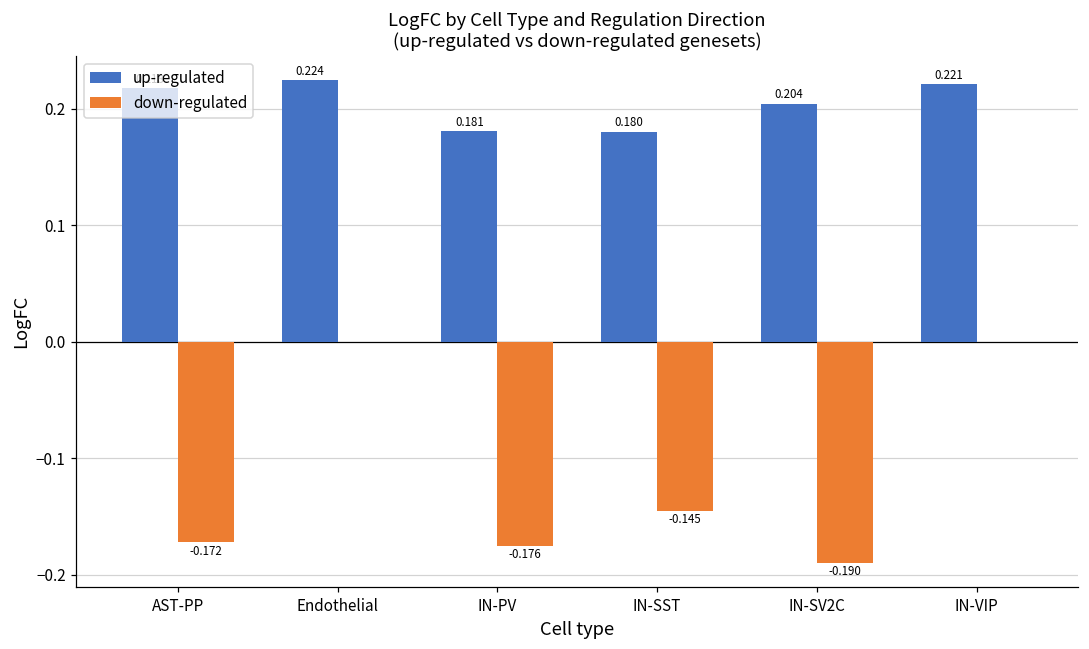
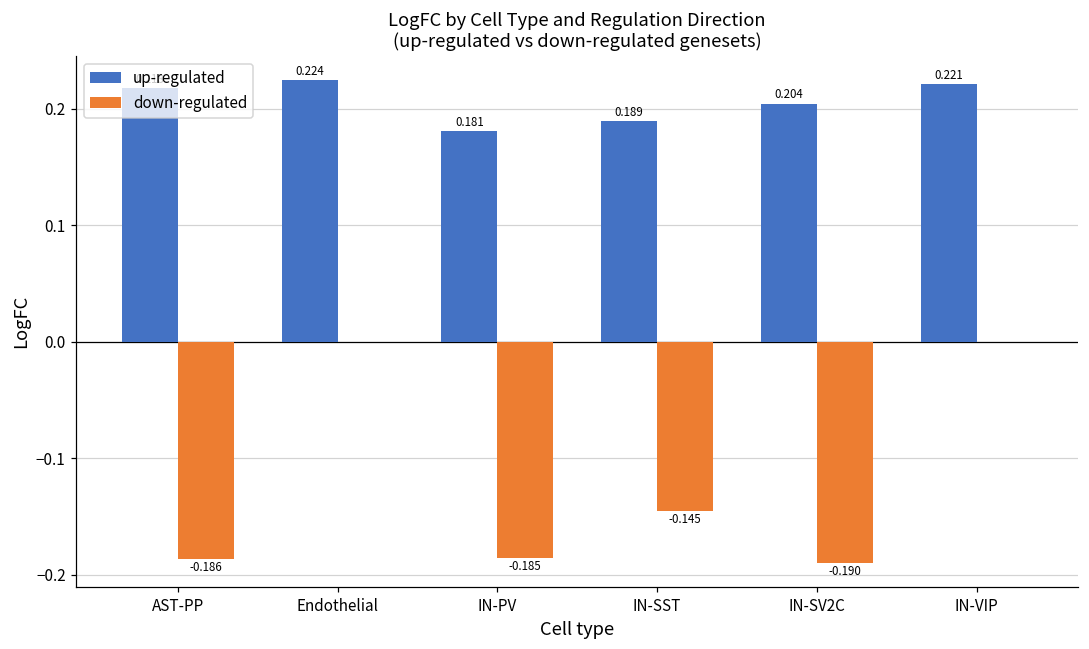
  {
    "up-regulated": {
      "Endothelial": 0.224,
      "IN-PV": 0.181,
-     "IN-SST": 0.180,
+     "IN-SST": 0.189,
      "IN-SV2C": 0.204,
      "IN-VIP": 0.221
    },
    "down-regulated": {
-     "AST-PP": -0.172,
-     "IN-PV": -0.176,
+     "AST-PP": -0.186,
+     "IN-PV": -0.185,
      "IN-SST": -0.145,
      "IN-SV2C": -0.190
    }
  }
